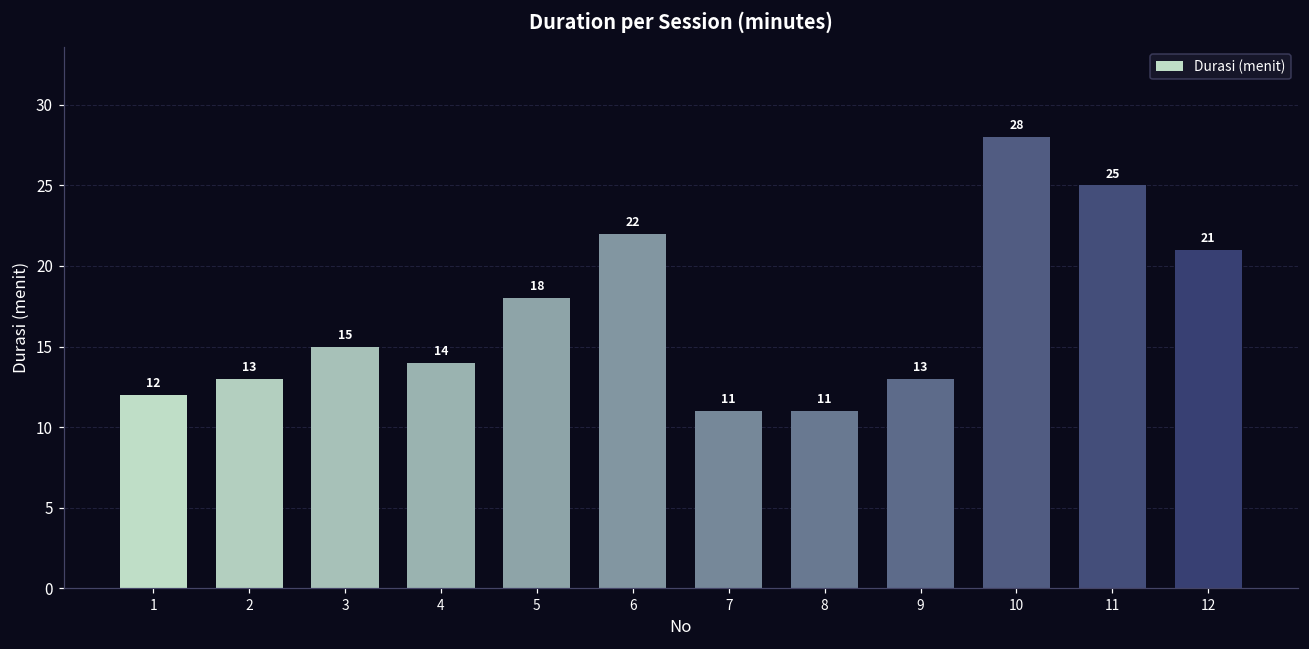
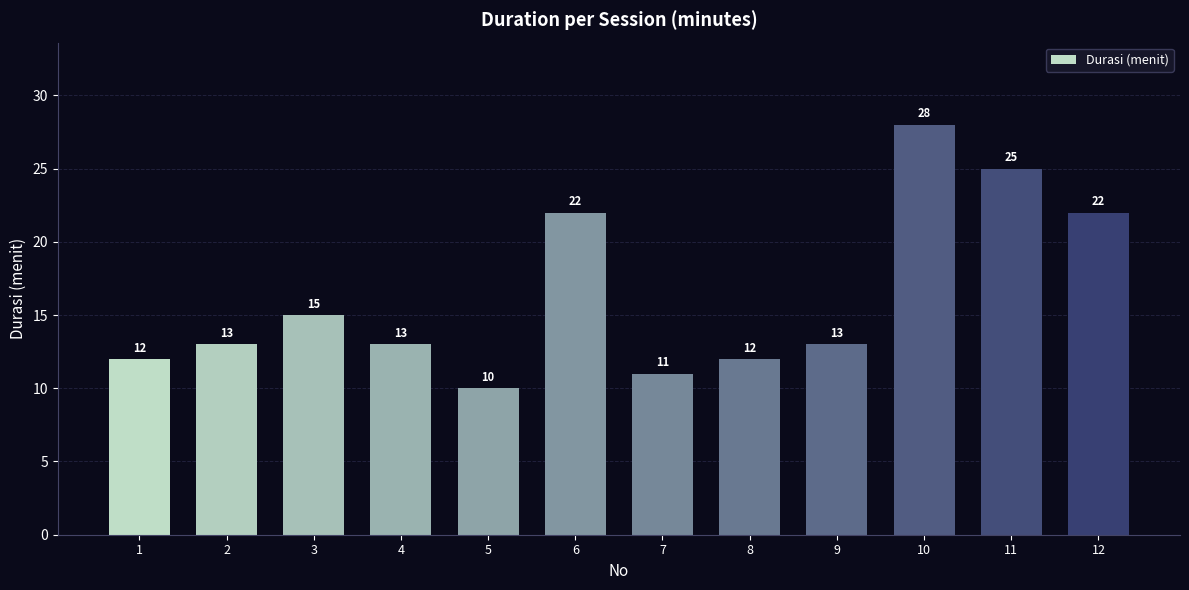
  {
    "1": 12,
    "2": 13,
    "3": 15,
-   "4": 14,
-   "5": 18,
+   "4": 13,
+   "5": 10,
    "6": 22,
    "7": 11,
-   "8": 11,
+   "8": 12,
    "9": 13,
    "10": 28,
    "11": 25,
-   "12": 21
+   "12": 22
  }
